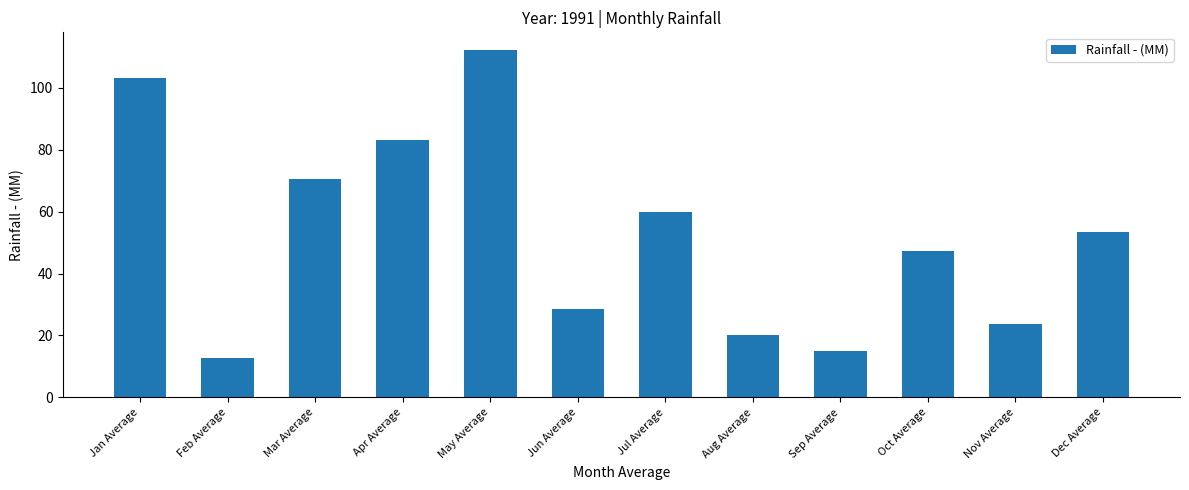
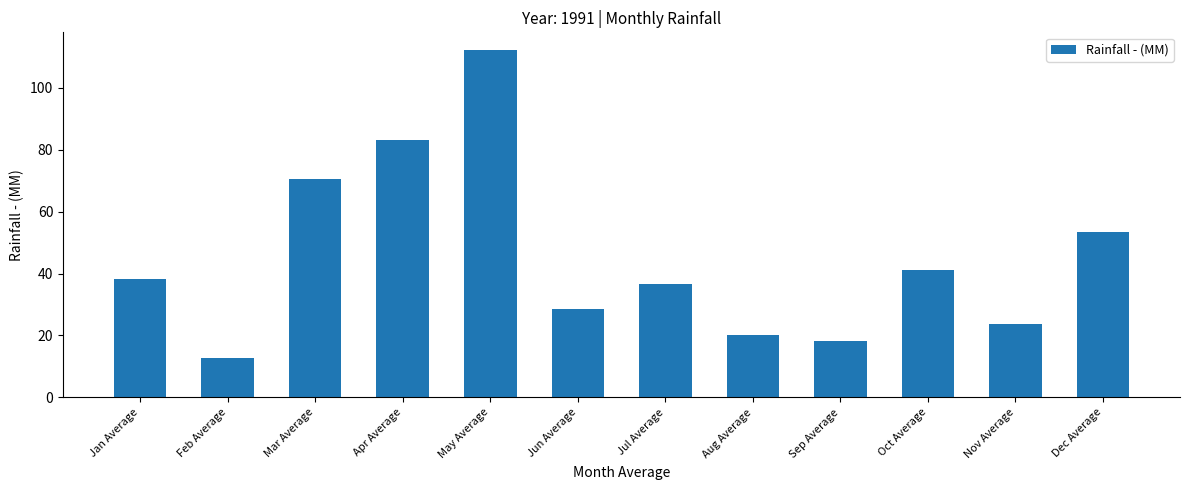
  {
-   "Jan Average": 103,
+   "Jan Average": 38,
    "Feb Average": 13,
    "Mar Average": 71,
    "Apr Average": 83,
    "May Average": 112,
    "Jun Average": 28,
-   "Jul Average": 60,
+   "Jul Average": 37,
    "Aug Average": 20,
-   "Sep Average": 15,
-   "Oct Average": 47,
+   "Sep Average": 18,
+   "Oct Average": 41,
    "Nov Average": 24,
    "Dec Average": 53
  }
